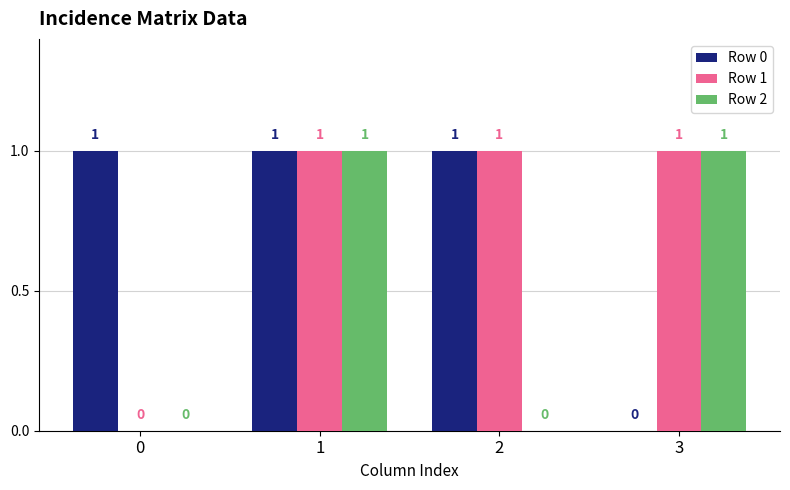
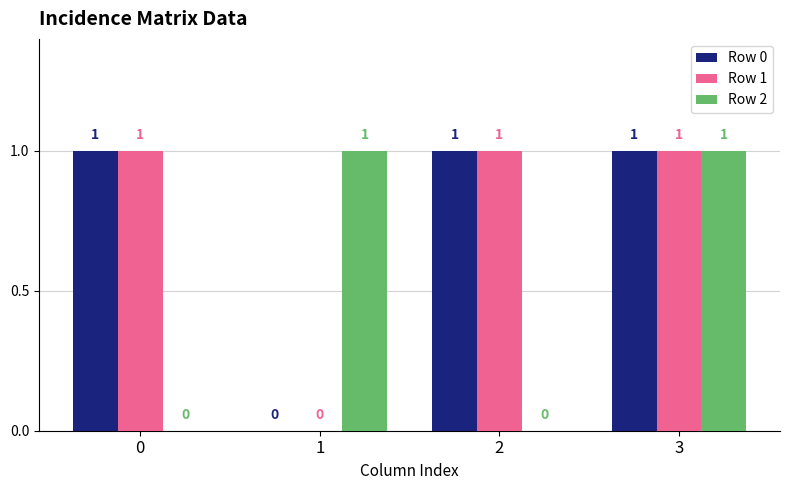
  {
    "Row 0": {
      "0": 1,
-     "1": 1,
+     "1": 0,
      "2": 1,
-     "3": 0
+     "3": 1
    },
    "Row 1": {
-     "0": 0,
-     "1": 1,
+     "0": 1,
+     "1": 0,
      "2": 1,
      "3": 1
    },
    "Row 2": {
      "0": 0,
      "1": 1,
      "2": 0,
      "3": 1
    }
  }
